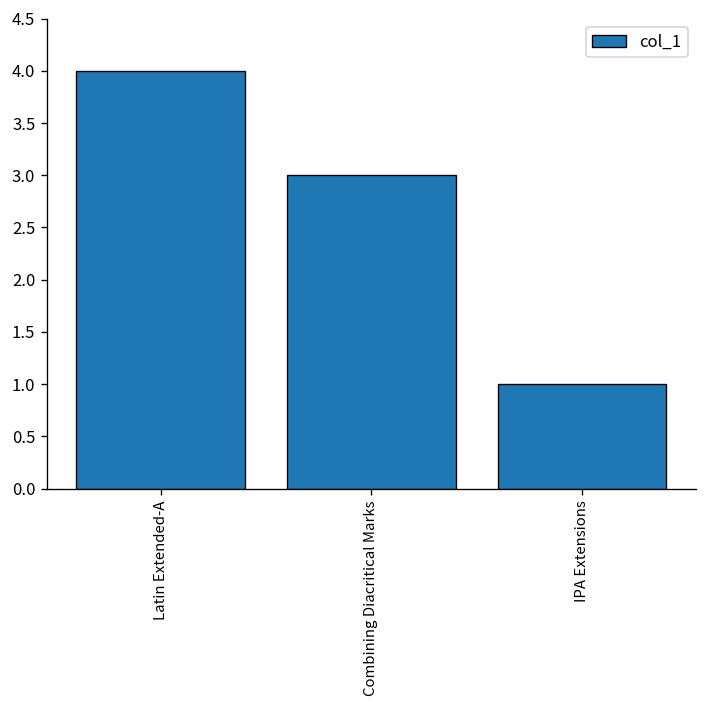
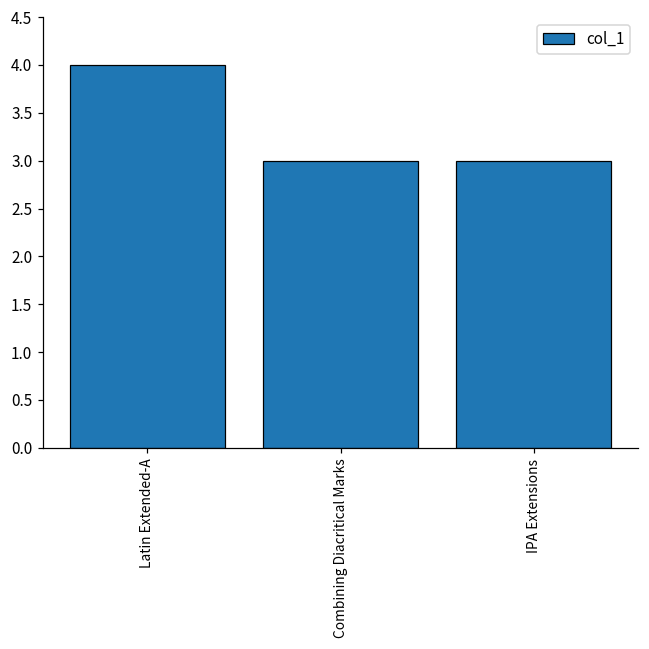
  {
    "Latin Extended-A": 4,
    "Combining Diacritical Marks": 3,
-   "IPA Extensions": 1
+   "IPA Extensions": 3
  }
